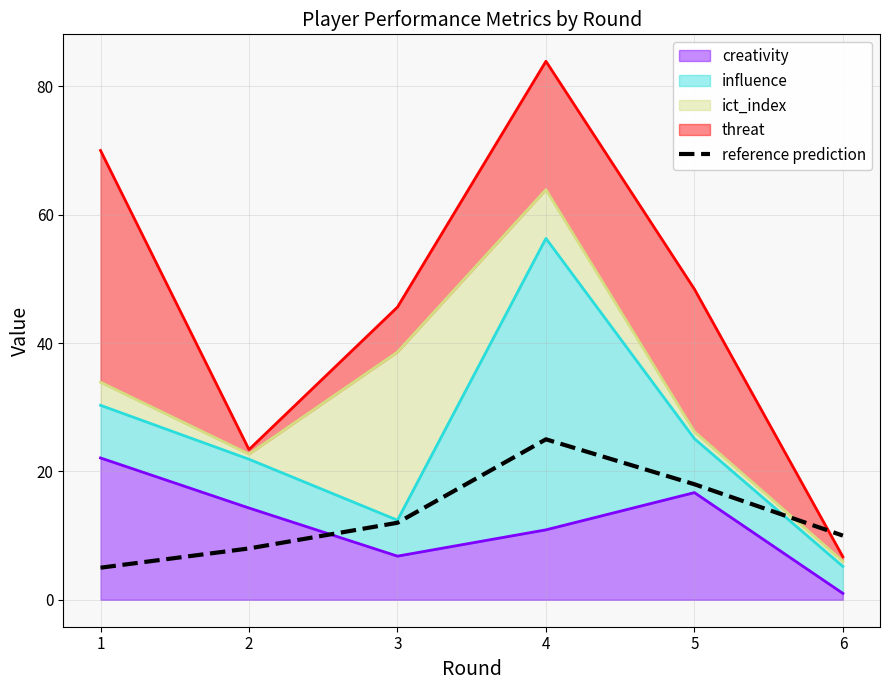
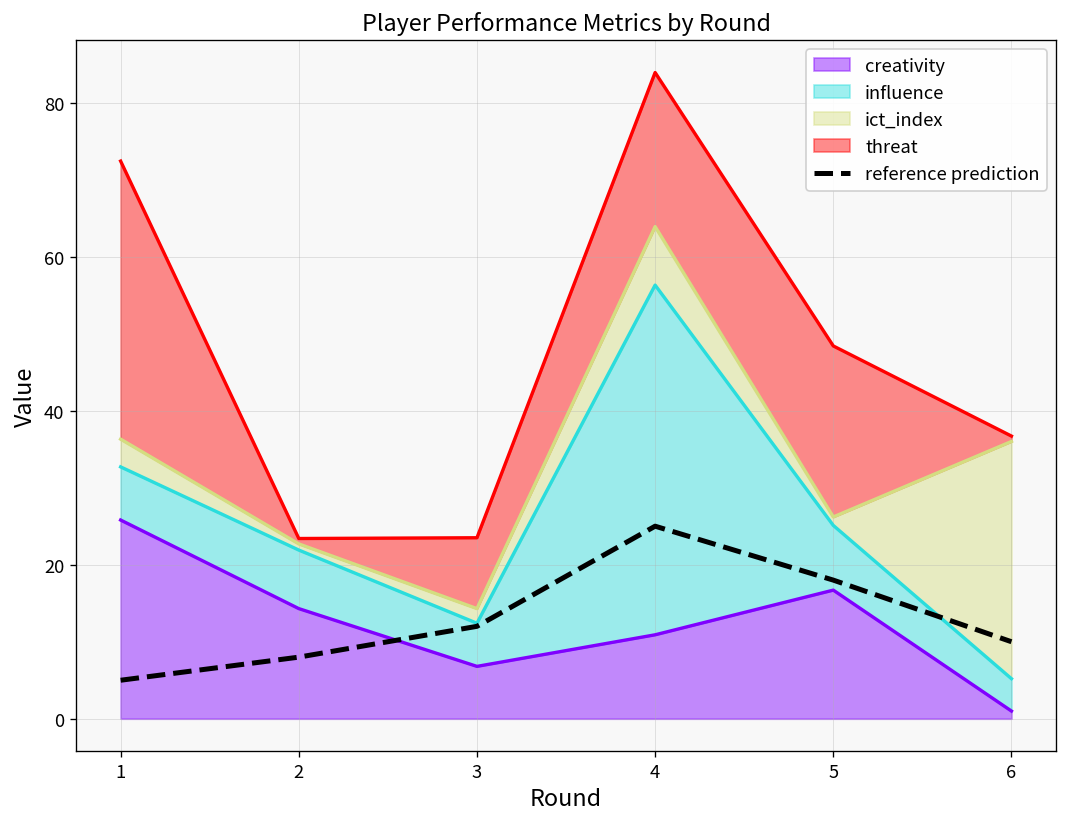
  {
    "creativity": {
-     "1": 22,
+     "1": 26,
      "2": 14,
      "3": 7,
      "4": 11,
      "5": 17,
      "6": 1
    },
    "influence": {
-     "1": 8,
+     "1": 7,
      "2": 8,
      "3": 6,
      "4": 45,
      "5": 8,
      "6": 4
    },
    "ict_index": {
      "1": 4,
      "2": 1,
-     "3": 26,
+     "3": 2,
      "4": 8,
      "5": 1,
-     "6": 1
+     "6": 31
    },
    "threat": {
      "1": 36,
      "2": 1,
-     "3": 7,
+     "3": 9,
      "4": 20,
      "5": 22,
      "6": 1
    },
    "reference prediction": {
      "1": 5,
      "2": 8,
      "3": 12,
      "4": 25,
      "5": 18,
      "6": 10
    }
  }
